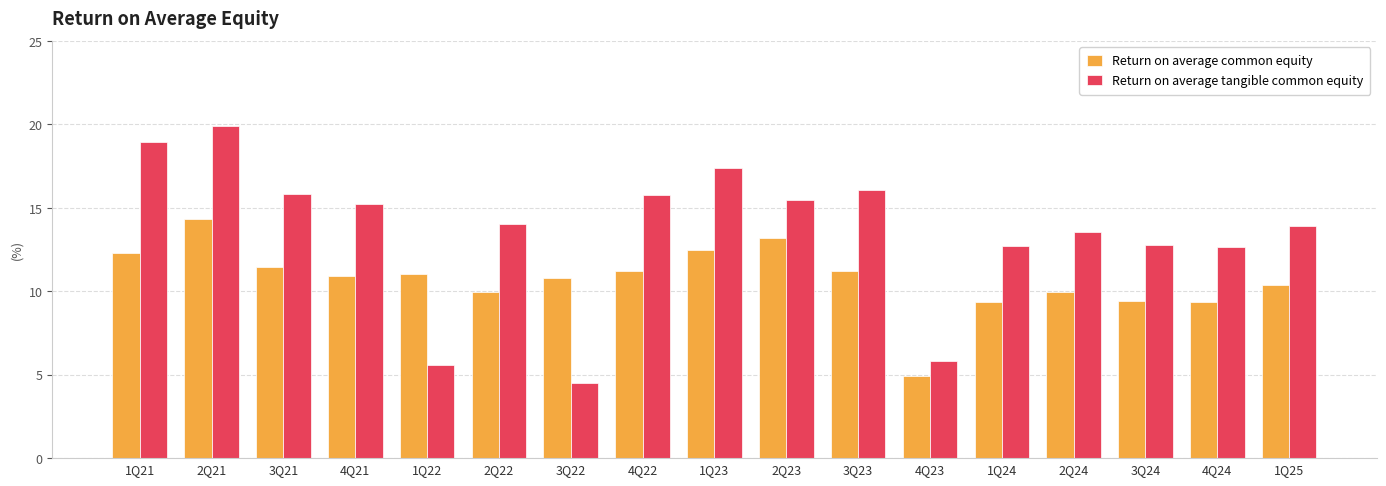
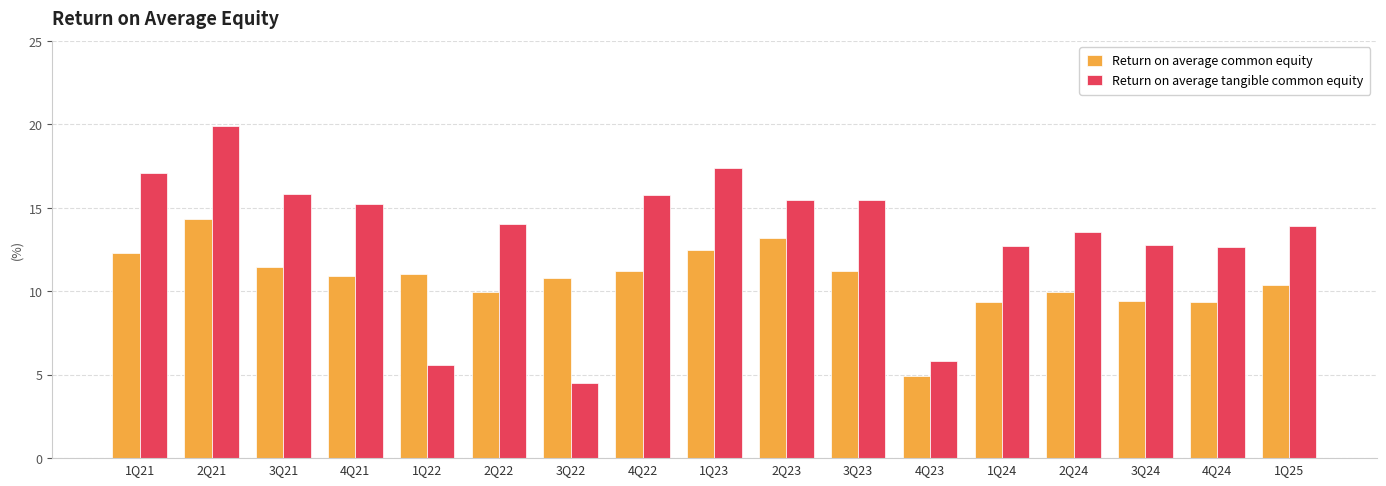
  {
    "Return on average common equity": {
      "1Q21": 12.3,
      "2Q21": 14.3,
      "3Q21": 11.4,
      "4Q21": 10.9,
      "1Q22": 11.0,
      "2Q22": 9.9,
      "3Q22": 10.8,
      "4Q22": 11.2,
      "1Q23": 12.5,
      "2Q23": 13.2,
      "3Q23": 11.2,
      "4Q23": 4.9,
      "1Q24": 9.4,
      "2Q24": 10.0,
      "3Q24": 9.4,
      "4Q24": 9.4,
      "1Q25": 10.4
    },
    "Return on average tangible common equity": {
-     "1Q21": 18.9,
+     "1Q21": 17.1,
      "2Q21": 19.9,
      "3Q21": 15.9,
      "4Q21": 15.3,
      "1Q22": 5.6,
      "2Q22": 14.1,
      "3Q22": 4.5,
      "4Q22": 15.8,
      "1Q23": 17.4,
      "2Q23": 15.5,
-     "3Q23": 16.1,
+     "3Q23": 15.5,
      "4Q23": 5.8,
      "1Q24": 12.7,
      "2Q24": 13.6,
      "3Q24": 12.8,
      "4Q24": 12.6,
      "1Q25": 13.9
    }
  }
